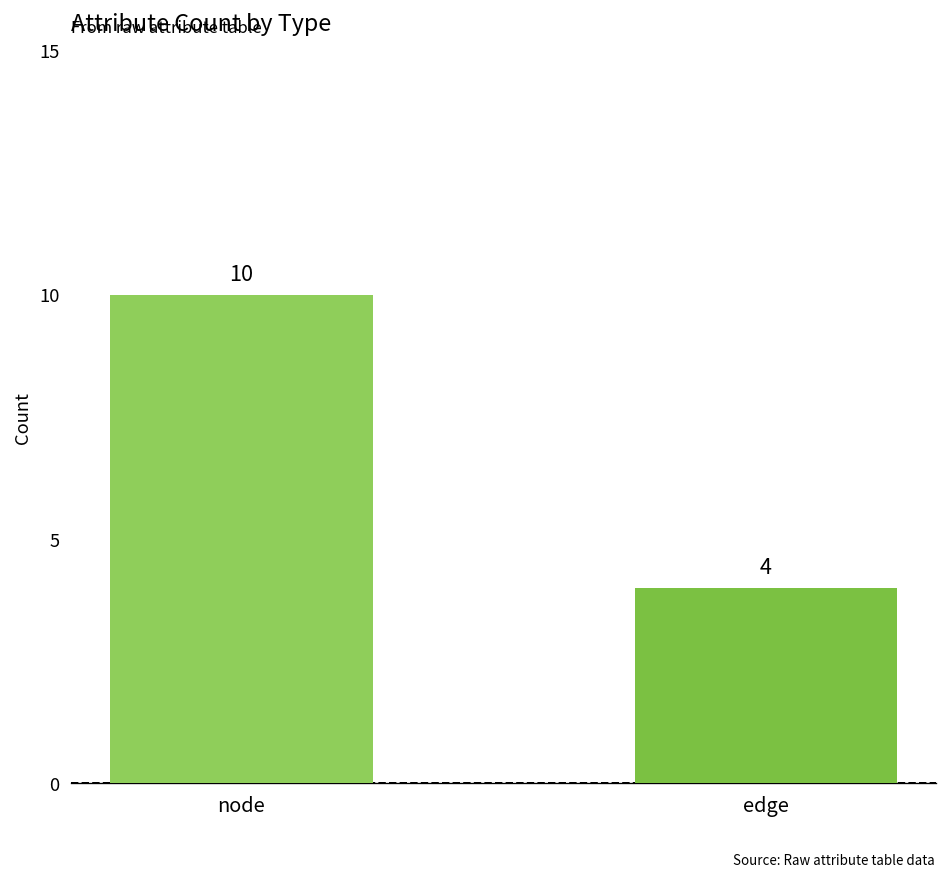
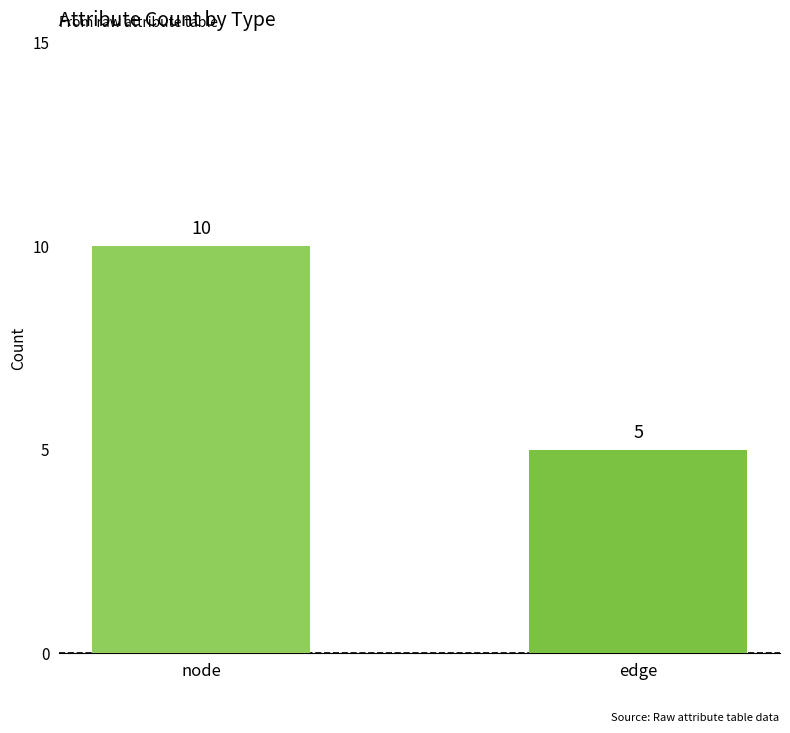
  {
    "node": 10,
-   "edge": 4
+   "edge": 5
  }
